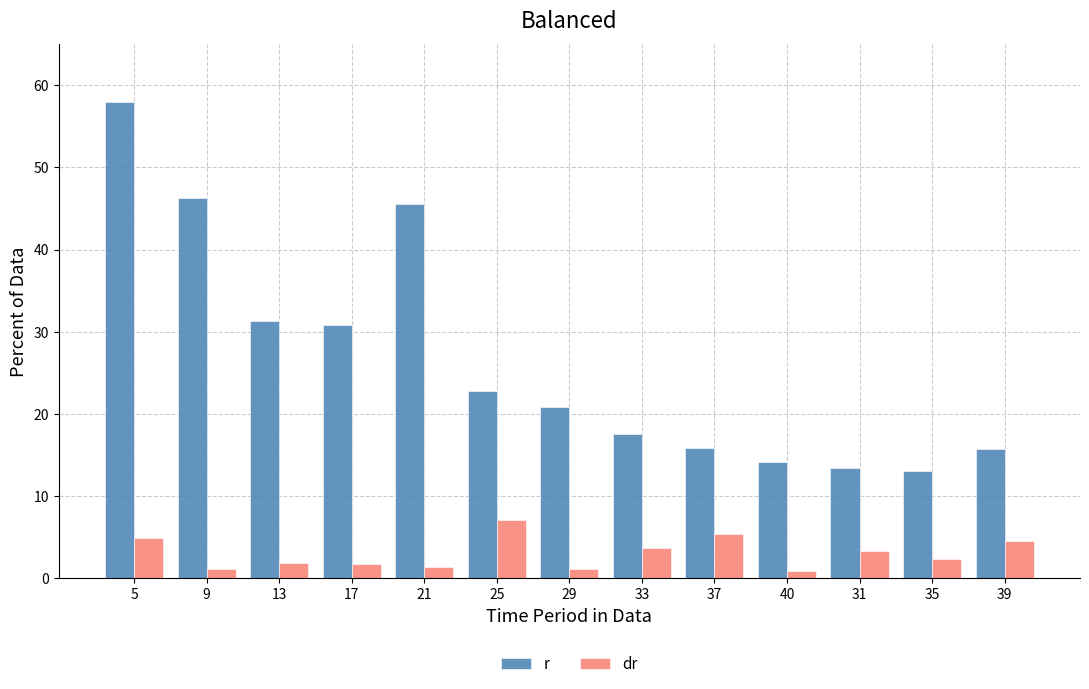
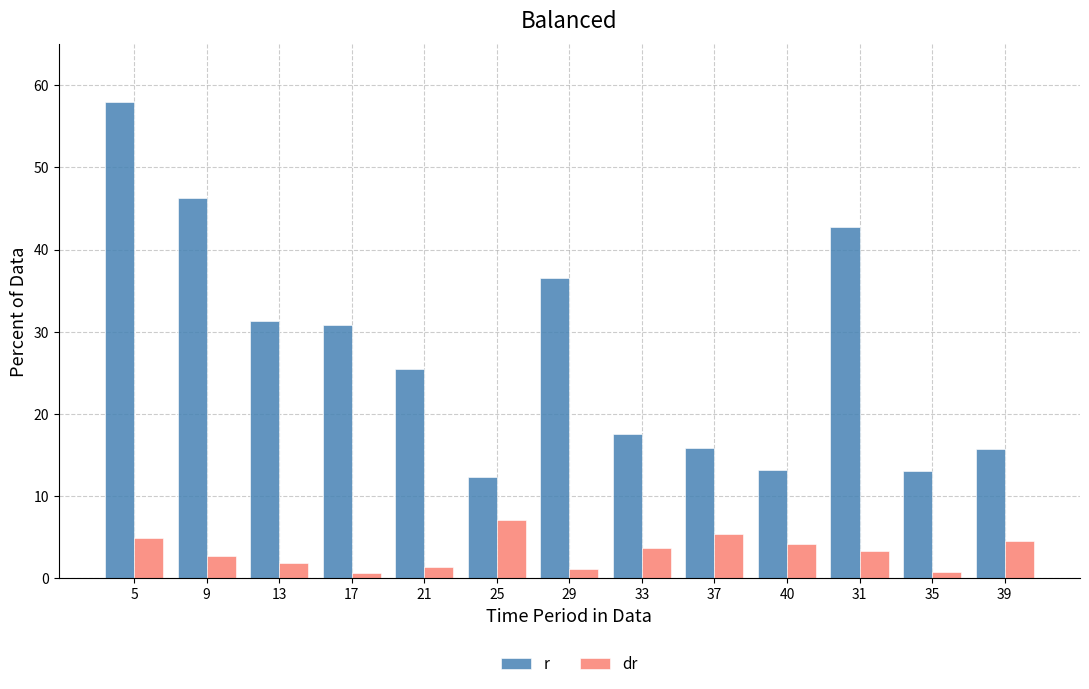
  {
    "r": {
      "5": 58,
      "9": 46,
      "13": 31,
      "17": 31,
-     "21": 46,
-     "25": 23,
-     "29": 21,
+     "21": 26,
+     "25": 12,
+     "29": 37,
      "33": 18,
      "37": 16,
-     "40": 14,
-     "31": 13,
+     "40": 13,
+     "31": 43,
      "35": 13,
      "39": 16
    },
    "dr": {
      "5": 5,
-     "9": 1,
+     "9": 3,
      "13": 2,
-     "17": 2,
+     "17": 1,
      "21": 1,
      "25": 7,
      "29": 1,
      "33": 4,
      "37": 5,
-     "40": 1,
+     "40": 4,
      "31": 3,
-     "35": 2,
+     "35": 1,
      "39": 5
    }
  }
